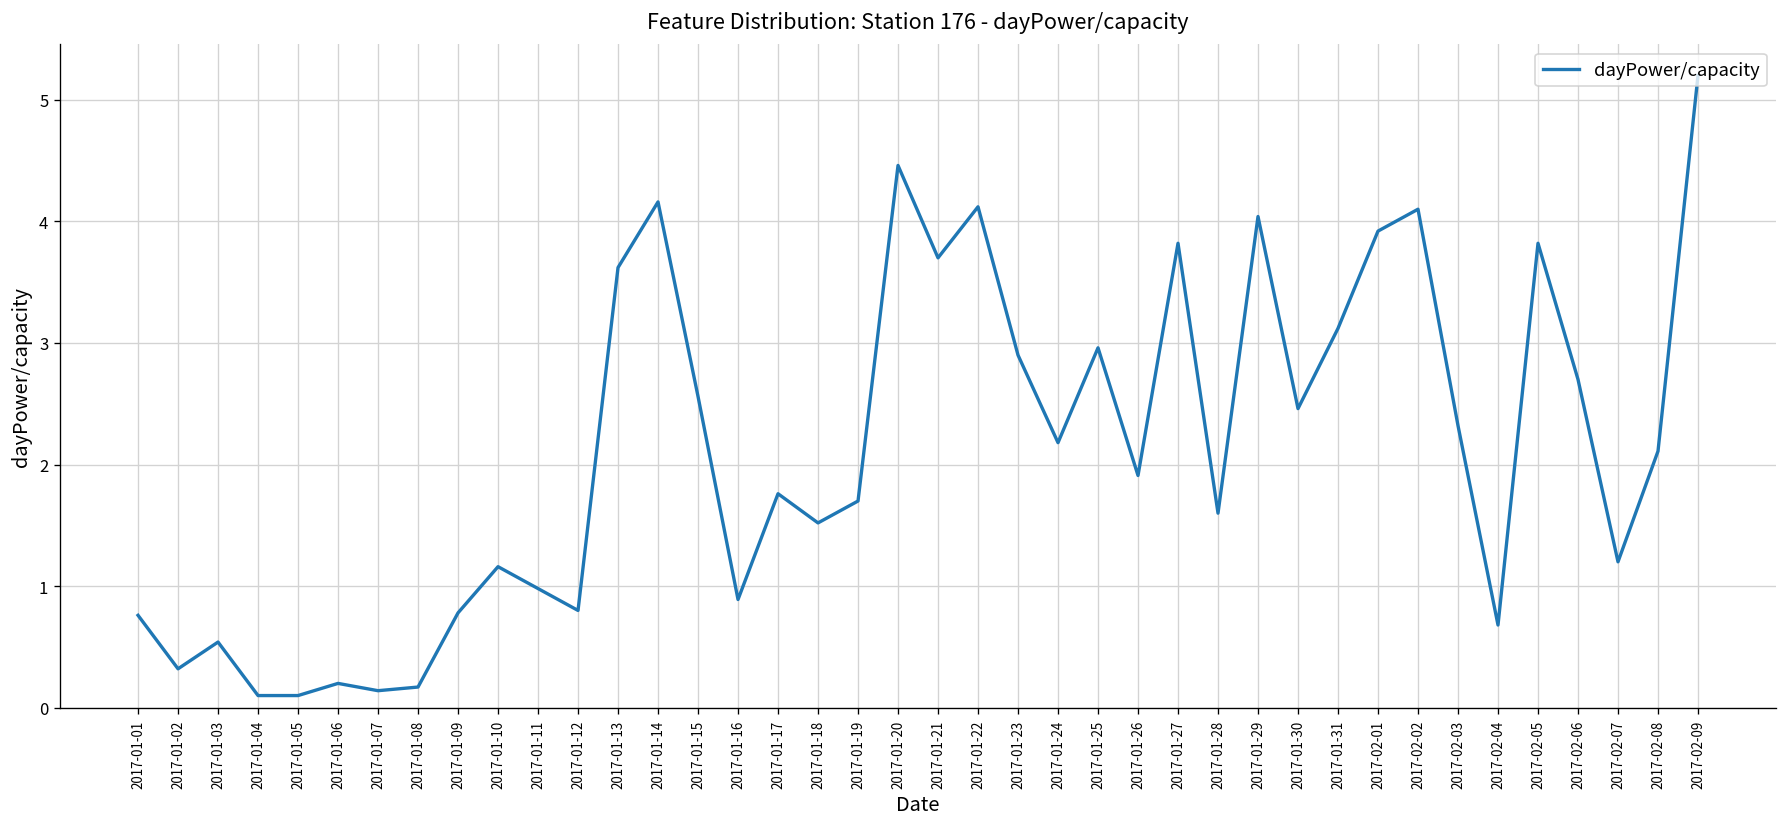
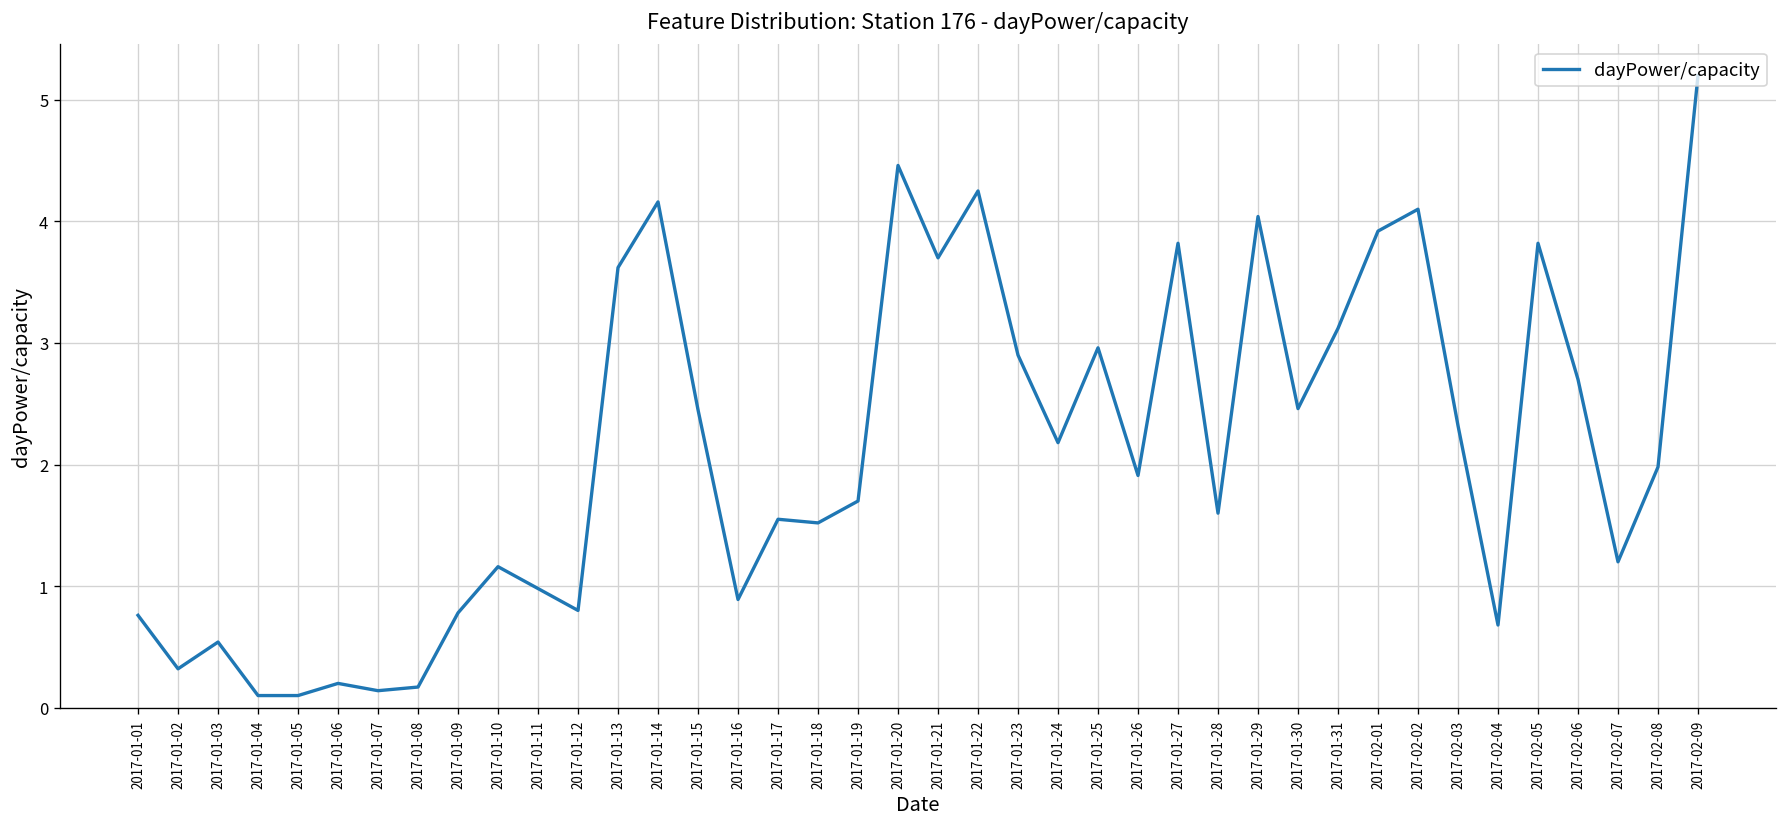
  {
    "2017-01-01": 0.76,
    "2017-01-02": 0.32,
    "2017-01-03": 0.54,
    "2017-01-04": 0.10,
    "2017-01-05": 0.10,
    "2017-01-06": 0.20,
    "2017-01-07": 0.14,
    "2017-01-08": 0.17,
    "2017-01-09": 0.78,
    "2017-01-10": 1.16,
    "2017-01-11": 0.98,
    "2017-01-12": 0.80,
    "2017-01-13": 3.62,
    "2017-01-14": 4.16,
-   "2017-01-15": 2.56,
+   "2017-01-15": 2.45,
    "2017-01-16": 0.89,
-   "2017-01-17": 1.76,
+   "2017-01-17": 1.55,
    "2017-01-18": 1.52,
    "2017-01-19": 1.70,
    "2017-01-20": 4.46,
    "2017-01-21": 3.70,
-   "2017-01-22": 4.12,
+   "2017-01-22": 4.25,
    "2017-01-23": 2.90,
    "2017-01-24": 2.18,
    "2017-01-25": 2.96,
    "2017-01-26": 1.91,
    "2017-01-27": 3.82,
    "2017-01-28": 1.60,
    "2017-01-29": 4.04,
    "2017-01-30": 2.46,
    "2017-01-31": 3.12,
    "2017-02-01": 3.92,
    "2017-02-02": 4.10,
    "2017-02-03": 2.32,
    "2017-02-04": 0.68,
    "2017-02-05": 3.82,
    "2017-02-06": 2.70,
    "2017-02-07": 1.20,
-   "2017-02-08": 2.11
+   "2017-02-08": 1.98
  }
